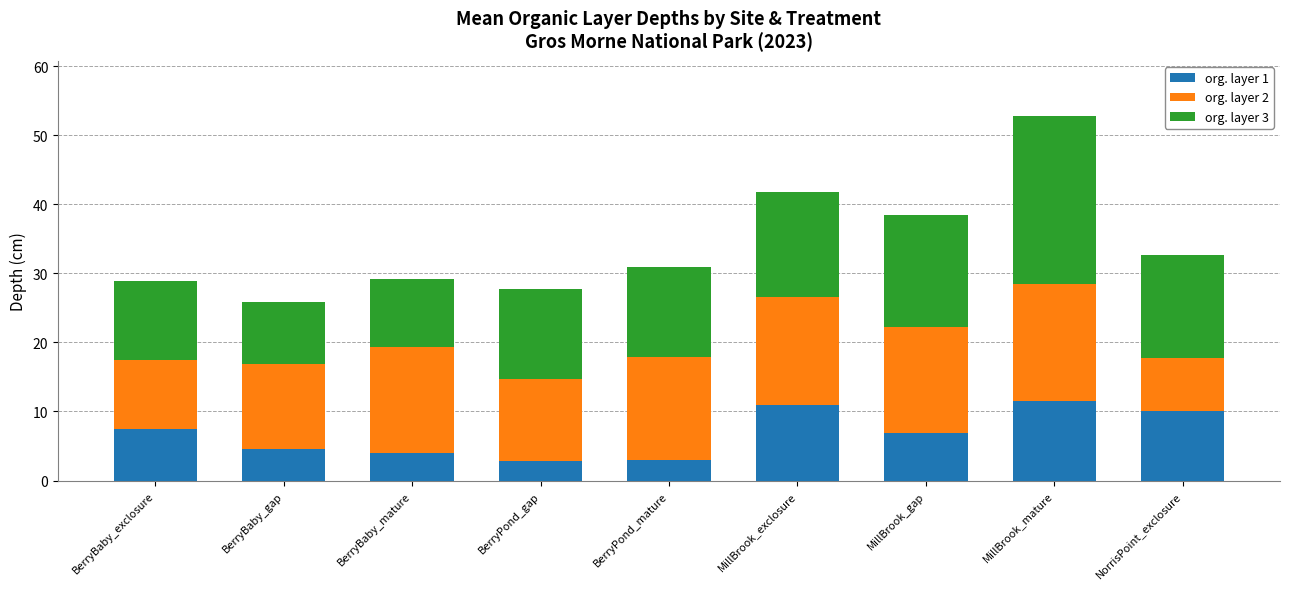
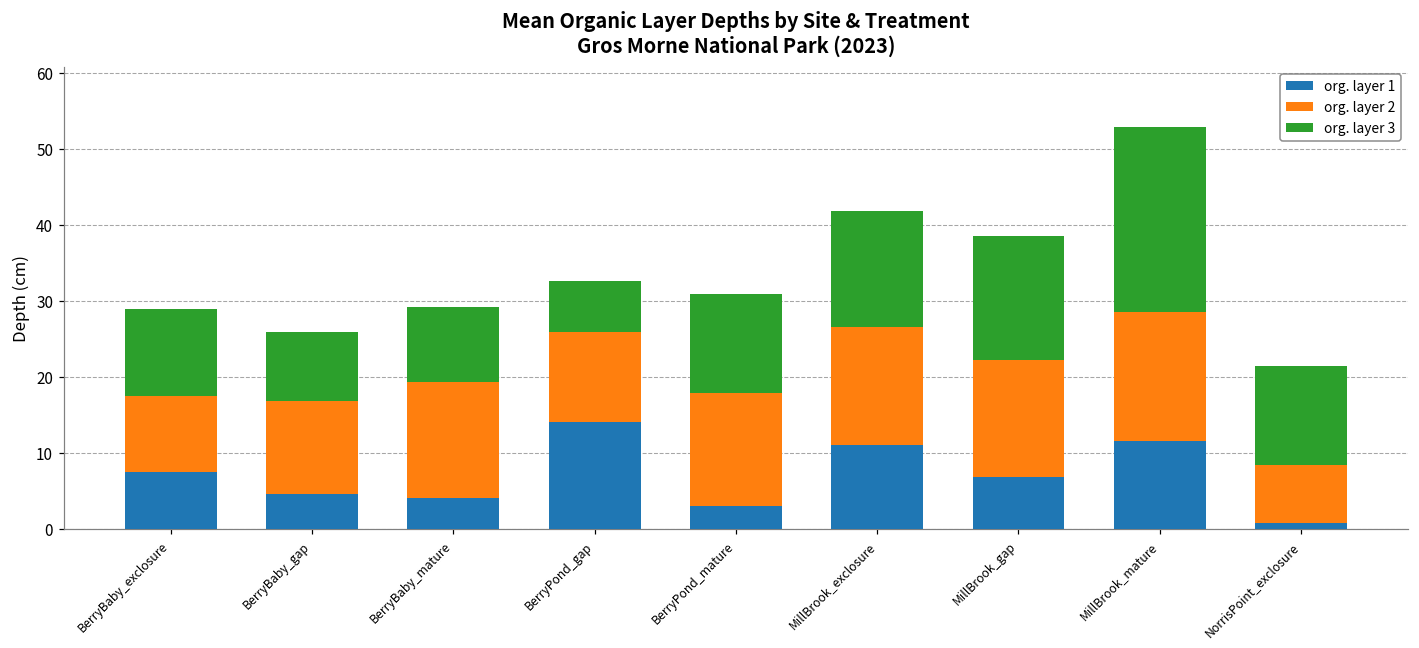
  {
    "org. layer 1": {
      "BerryBaby_exclosure": 8,
      "BerryBaby_gap": 5,
      "BerryBaby_mature": 4,
-     "BerryPond_gap": 3,
+     "BerryPond_gap": 14,
      "BerryPond_mature": 3,
      "MillBrook_exclosure": 11,
      "MillBrook_gap": 7,
      "MillBrook_mature": 12,
-     "NorrisPoint_exclosure": 10
+     "NorrisPoint_exclosure": 1
    },
    "org. layer 2": {
      "BerryBaby_exclosure": 10,
      "BerryBaby_gap": 12,
      "BerryBaby_mature": 15,
      "BerryPond_gap": 12,
      "BerryPond_mature": 15,
      "MillBrook_exclosure": 16,
      "MillBrook_gap": 15,
      "MillBrook_mature": 17,
      "NorrisPoint_exclosure": 8
    },
    "org. layer 3": {
      "BerryBaby_exclosure": 11,
      "BerryBaby_gap": 9,
      "BerryBaby_mature": 10,
-     "BerryPond_gap": 13,
+     "BerryPond_gap": 7,
      "BerryPond_mature": 13,
      "MillBrook_exclosure": 15,
      "MillBrook_gap": 16,
      "MillBrook_mature": 24,
-     "NorrisPoint_exclosure": 15
+     "NorrisPoint_exclosure": 13
    }
  }
